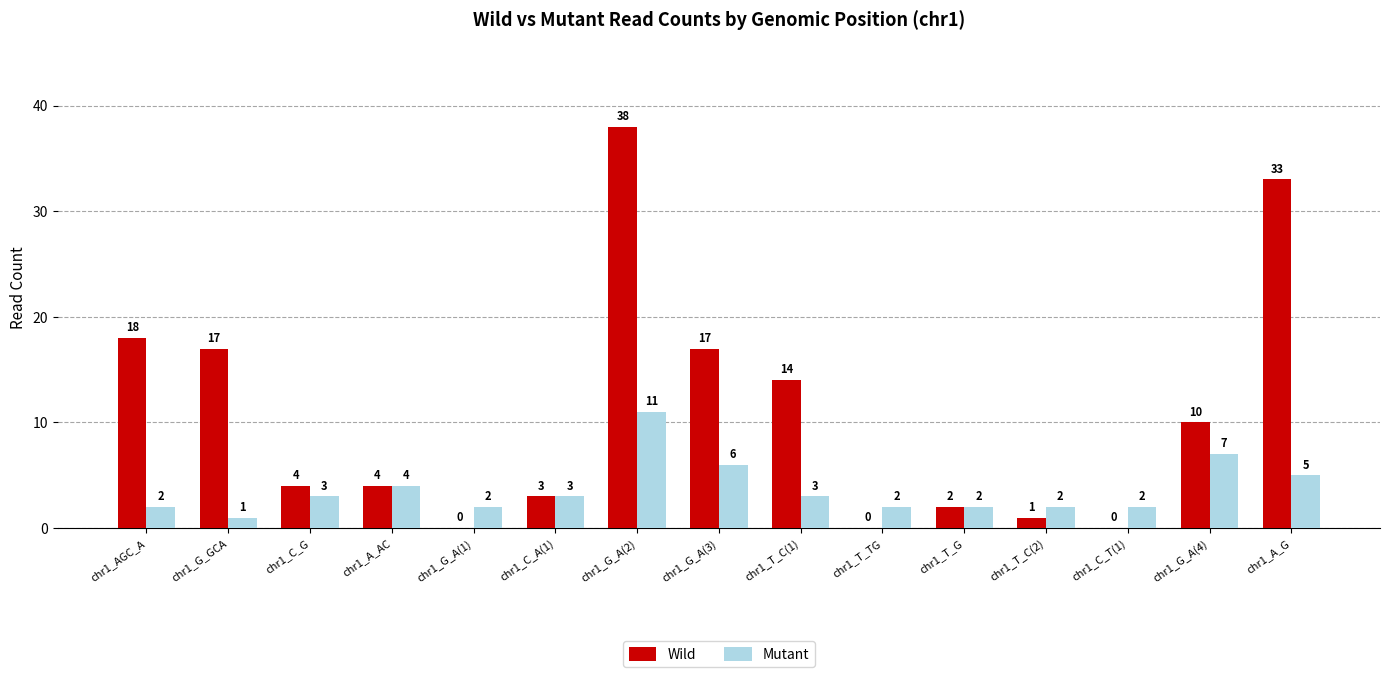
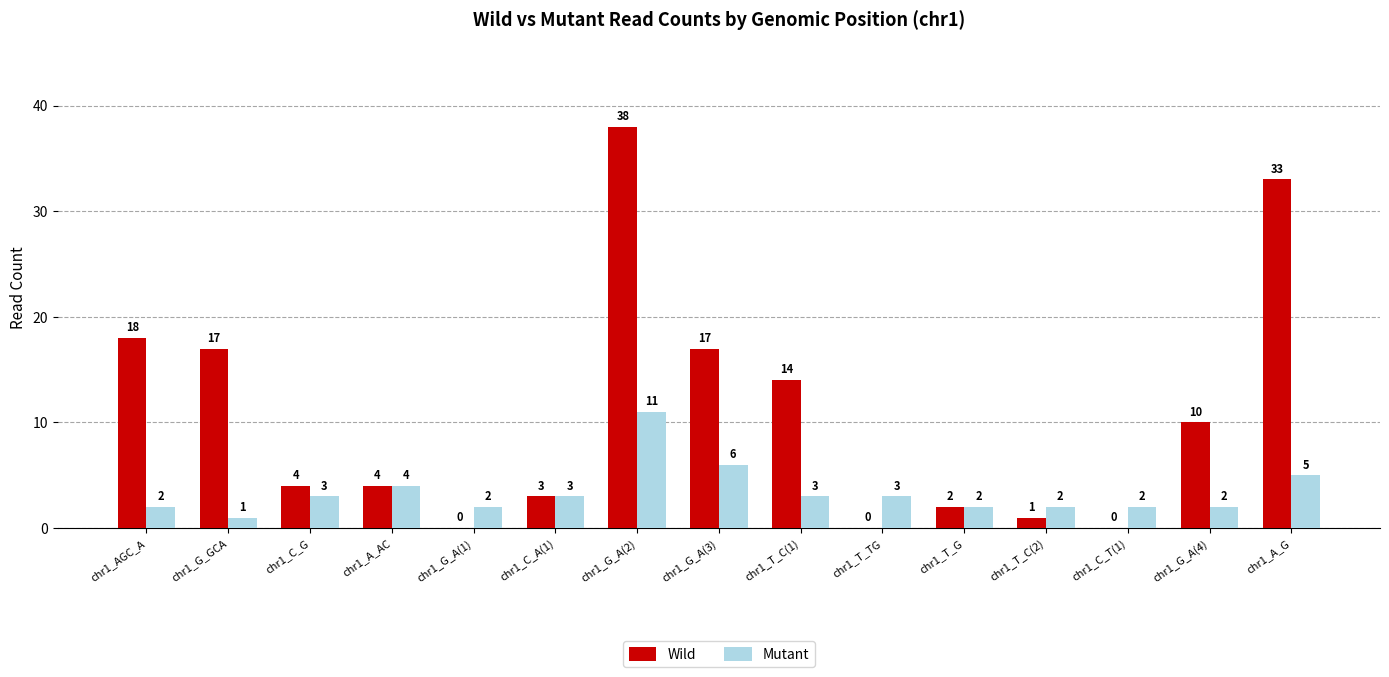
  {
    "Wild": {
      "chr1_AGC_A": 18,
      "chr1_G_GCA": 17,
      "chr1_C_G": 4,
      "chr1_A_AC": 4,
      "chr1_G_A(1)": 0,
      "chr1_C_A(1)": 3,
      "chr1_G_A(2)": 38,
      "chr1_G_A(3)": 17,
      "chr1_T_C(1)": 14,
      "chr1_T_TG": 0,
      "chr1_T_G": 2,
      "chr1_T_C(2)": 1,
      "chr1_C_T(1)": 0,
      "chr1_G_A(4)": 10,
      "chr1_A_G": 33
    },
    "Mutant": {
      "chr1_AGC_A": 2,
      "chr1_G_GCA": 1,
      "chr1_C_G": 3,
      "chr1_A_AC": 4,
      "chr1_G_A(1)": 2,
      "chr1_C_A(1)": 3,
      "chr1_G_A(2)": 11,
      "chr1_G_A(3)": 6,
      "chr1_T_C(1)": 3,
-     "chr1_T_TG": 2,
+     "chr1_T_TG": 3,
      "chr1_T_G": 2,
      "chr1_T_C(2)": 2,
      "chr1_C_T(1)": 2,
-     "chr1_G_A(4)": 7,
+     "chr1_G_A(4)": 2,
      "chr1_A_G": 5
    }
  }
